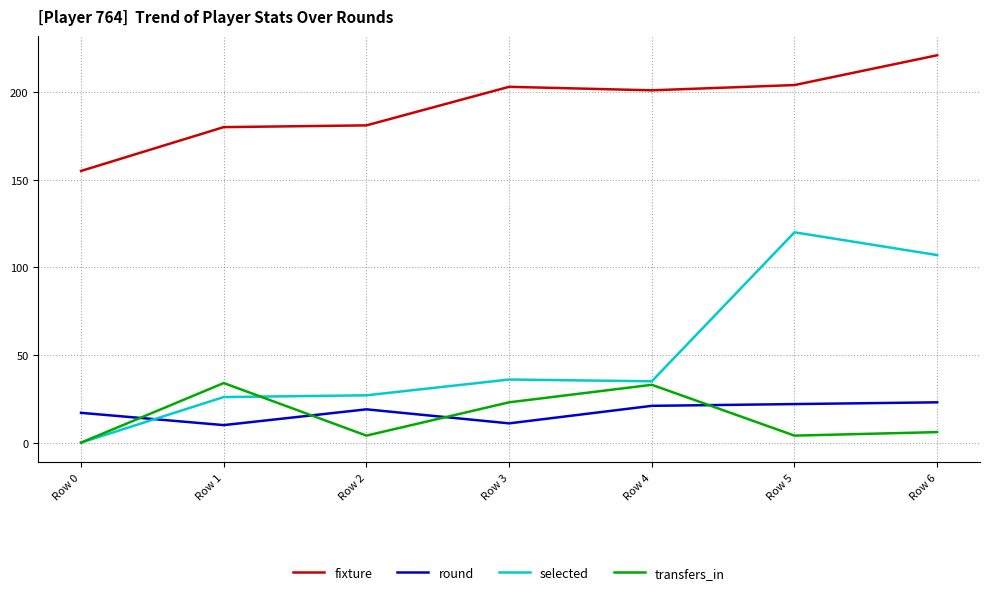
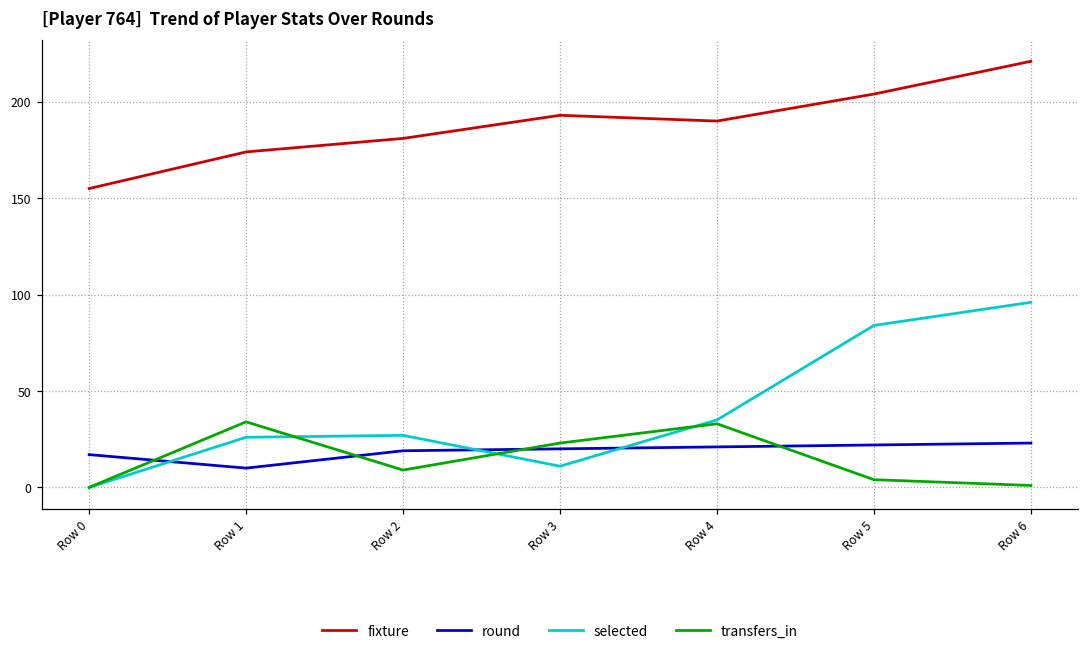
  {
    "fixture": {
      "Row 0": 155,
-     "Row 1": 180,
+     "Row 1": 174,
      "Row 2": 181,
-     "Row 3": 203,
-     "Row 4": 201,
+     "Row 3": 193,
+     "Row 4": 190,
      "Row 5": 204,
      "Row 6": 221
    },
    "round": {
      "Row 0": 17,
      "Row 1": 10,
      "Row 2": 19,
-     "Row 3": 11,
+     "Row 3": 20,
      "Row 4": 21,
      "Row 5": 22,
      "Row 6": 23
    },
    "selected": {
      "Row 1": 26,
      "Row 2": 27,
-     "Row 3": 36,
+     "Row 3": 11,
      "Row 4": 35,
-     "Row 5": 120,
-     "Row 6": 107
+     "Row 5": 84,
+     "Row 6": 96
    },
    "transfers_in": {
      "Row 1": 34,
-     "Row 2": 4,
+     "Row 2": 9,
      "Row 3": 23,
      "Row 4": 33,
      "Row 5": 4,
-     "Row 6": 6
+     "Row 6": 1
    }
  }
